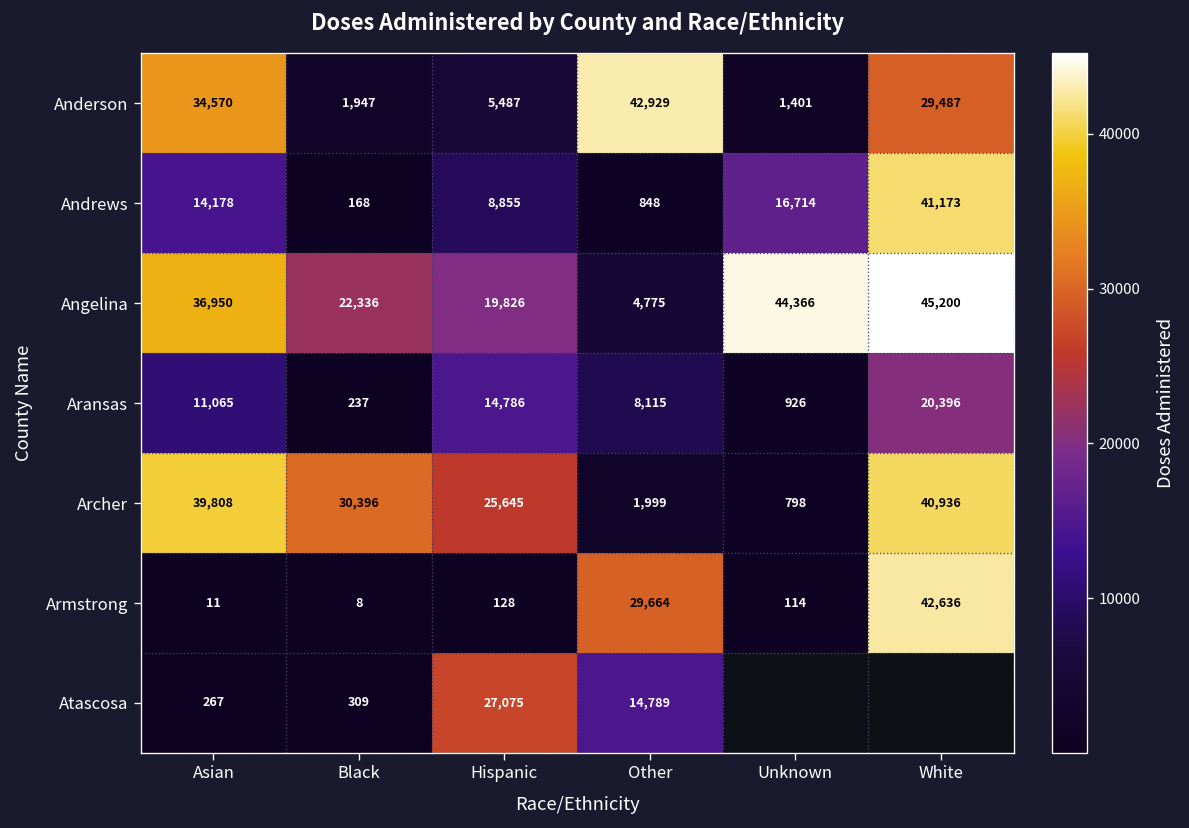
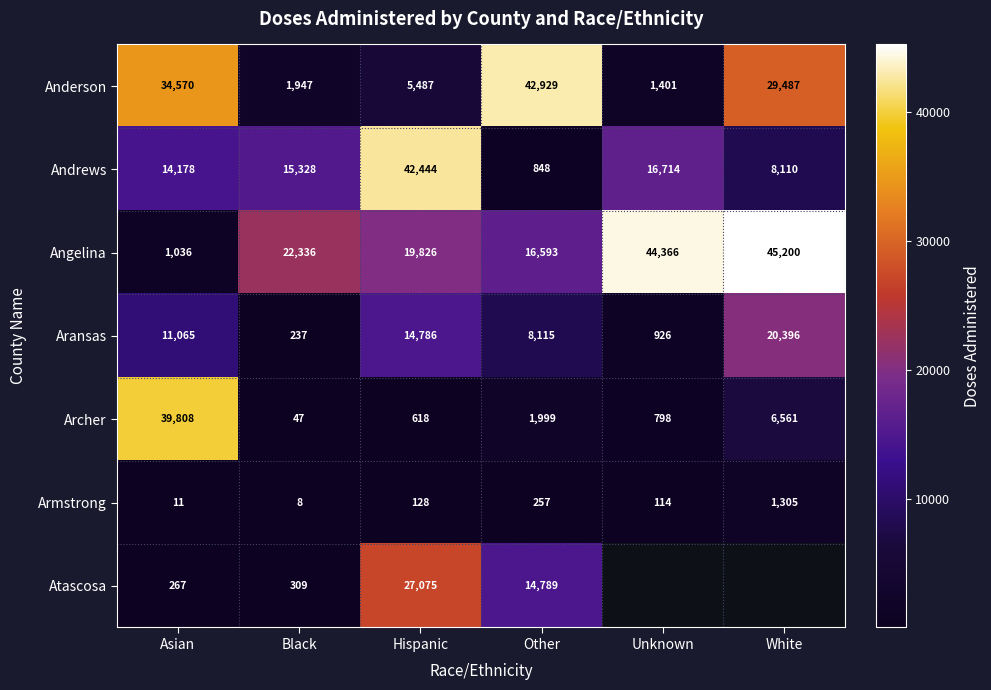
  {
    "Anderson": {
      "Asian": "34,570",
      "Black": "1,947",
      "Hispanic": "5,487",
      "Other": "42,929",
      "Unknown": "1,401",
      "White": "29,487"
    },
    "Andrews": {
      "Asian": "14,178",
-     "Black": "168",
-     "Hispanic": "8,855",
+     "Black": "15,328",
+     "Hispanic": "42,444",
      "Other": "848",
      "Unknown": "16,714",
-     "White": "41,173"
+     "White": "8,110"
    },
    "Angelina": {
-     "Asian": "36,950",
+     "Asian": "1,036",
      "Black": "22,336",
      "Hispanic": "19,826",
-     "Other": "4,775",
+     "Other": "16,593",
      "Unknown": "44,366",
      "White": "45,200"
    },
    "Aransas": {
      "Asian": "11,065",
      "Black": "237",
      "Hispanic": "14,786",
      "Other": "8,115",
      "Unknown": "926",
      "White": "20,396"
    },
    "Archer": {
      "Asian": "39,808",
-     "Black": "30,396",
-     "Hispanic": "25,645",
+     "Black": "47",
+     "Hispanic": "618",
      "Other": "1,999",
      "Unknown": "798",
-     "White": "40,936"
+     "White": "6,561"
    },
    "Armstrong": {
      "Asian": "11",
      "Black": "8",
      "Hispanic": "128",
-     "Other": "29,664",
+     "Other": "257",
      "Unknown": "114",
-     "White": "42,636"
+     "White": "1,305"
    },
    "Atascosa": {
      "Asian": "267",
      "Black": "309",
      "Hispanic": "27,075",
      "Other": "14,789"
    }
  }
